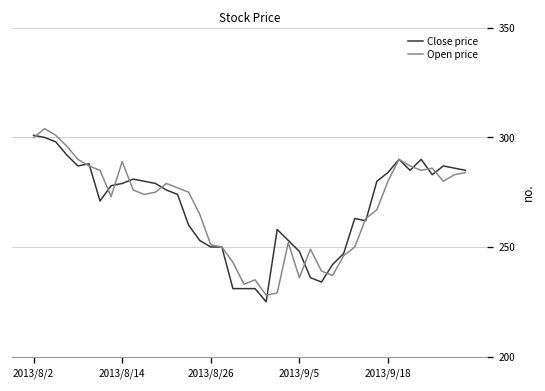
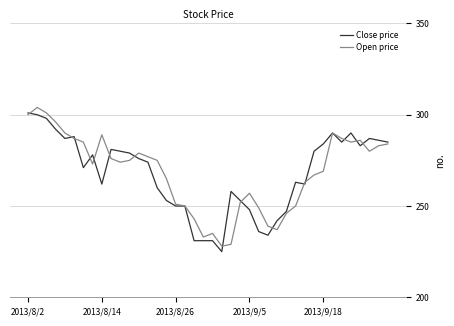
  {
    "Close price": {
-     "2013/8/14": 279,
+     "2013/8/14": 262,
      "2013/9/5": 248,
      "2013/9/18": 284
    },
    "Open price": {
      "2013/8/14": 289,
-     "2013/9/5": 236,
-     "2013/9/18": 280
+     "2013/9/5": 257,
+     "2013/9/18": 269
    }
  }
